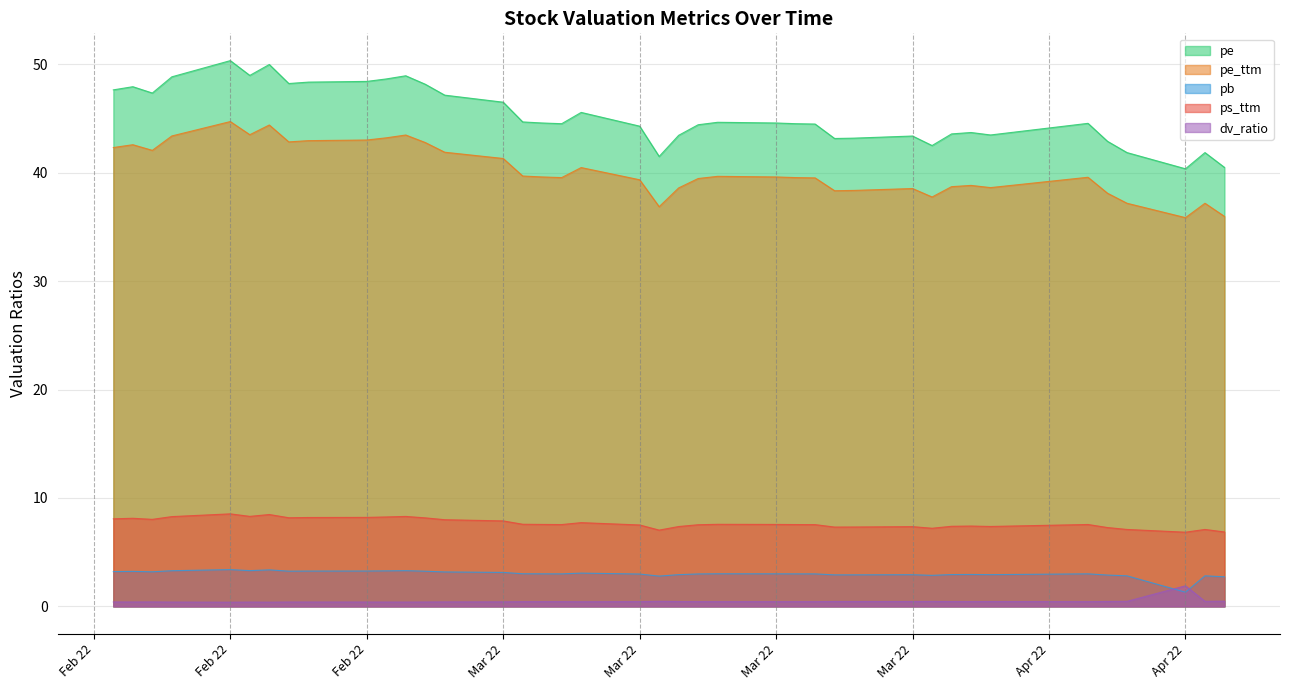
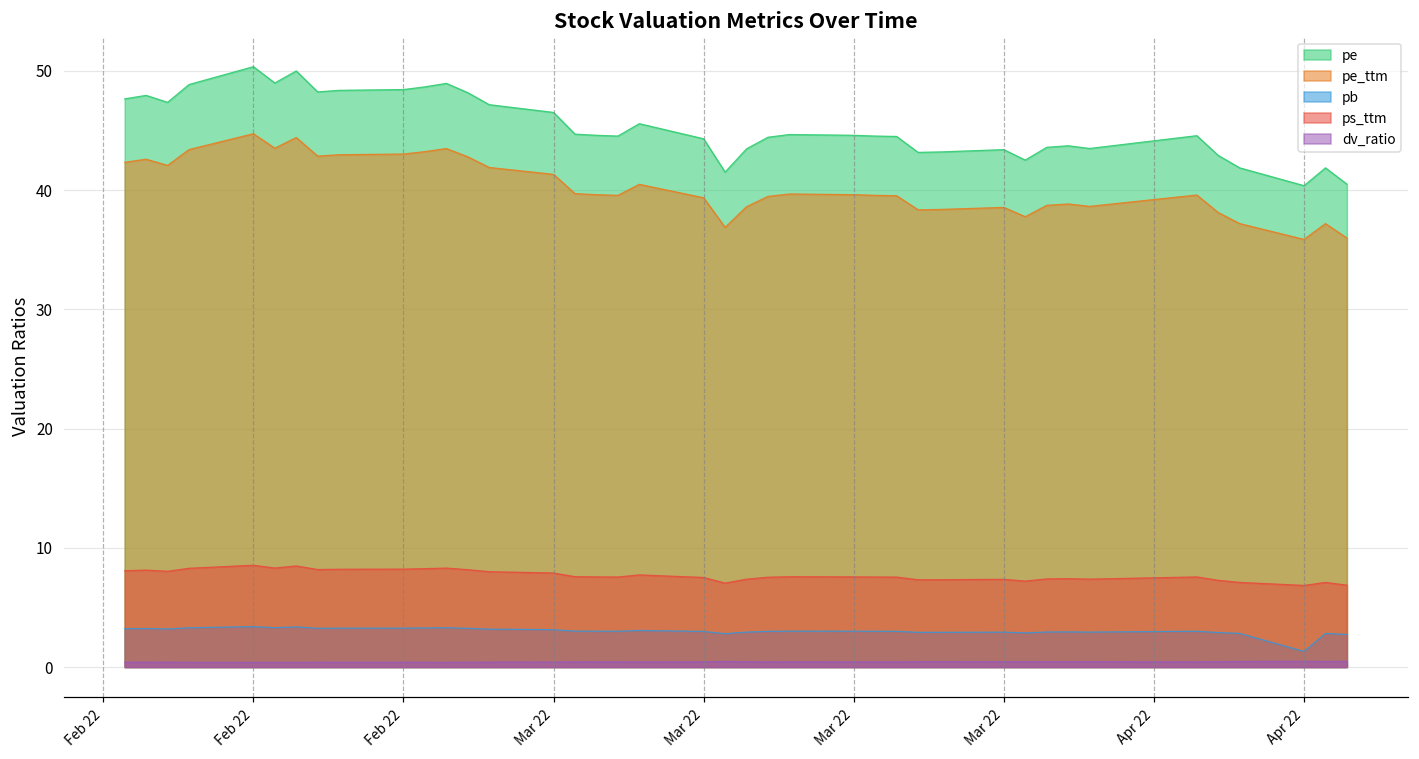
  {
    "pe": {
      "Apr 22": 40.4
    },
    "pb": {
      "Apr 22": 1.3
    },
    "dv_ratio": {
-     "Apr 22": 1.9
+     "Apr 22": 0.5
    }
  }
